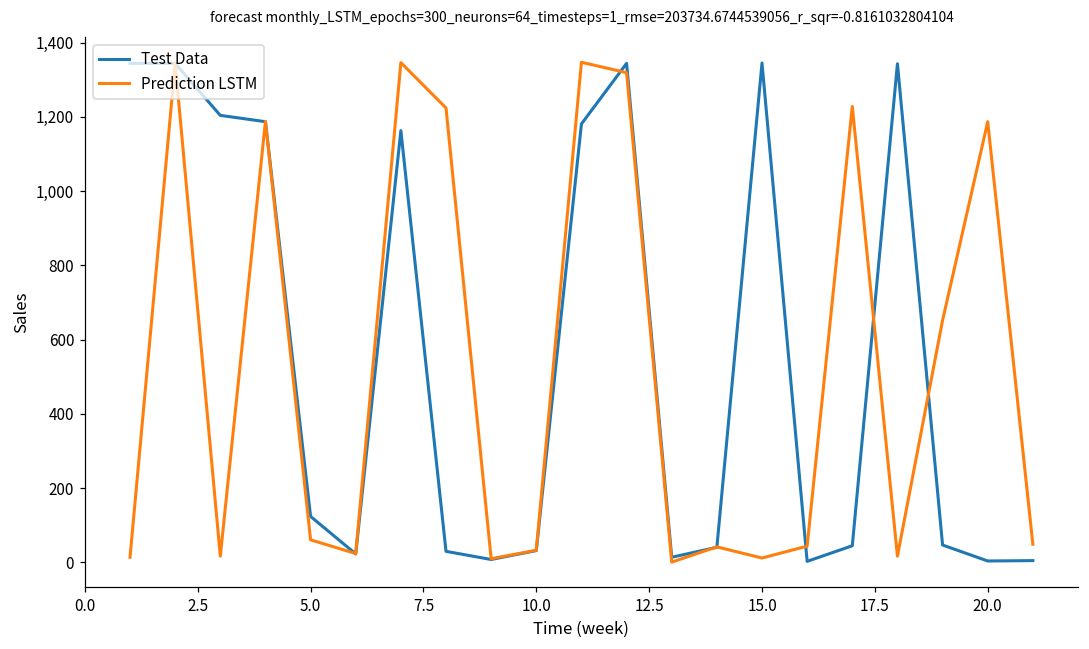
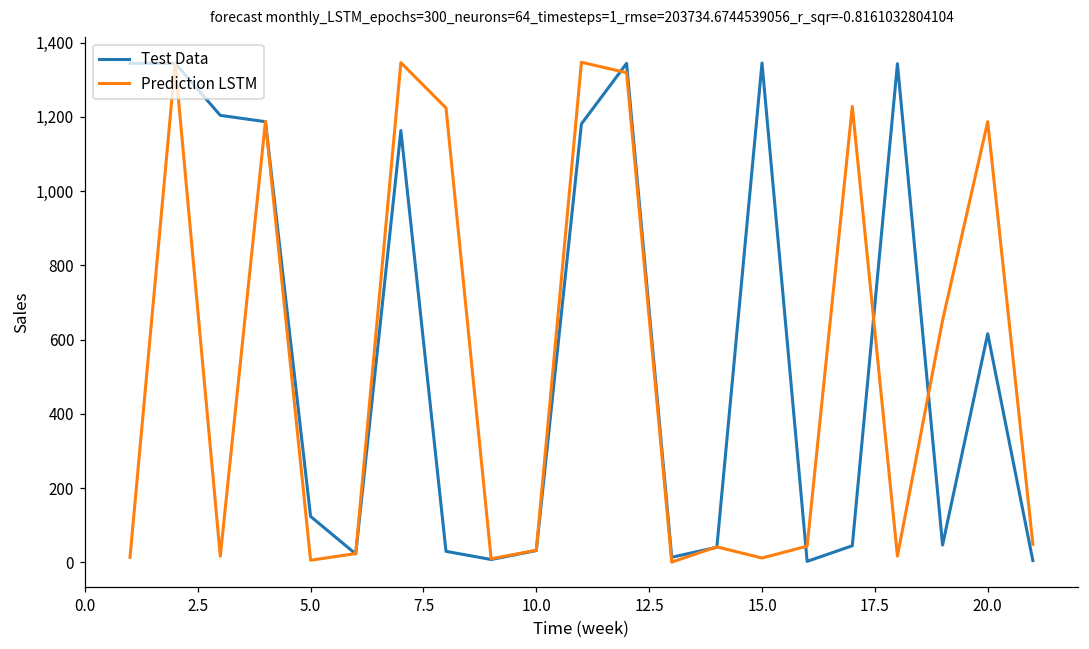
  {
    "Test Data": {
      "5.0": "120",
      "15.0": "1,350",
-     "20.0": "0"
+     "20.0": "620"
    },
    "Prediction LSTM": {
-     "5.0": "60",
+     "5.0": "10",
      "15.0": "10",
      "20.0": "1,190"
    }
  }
